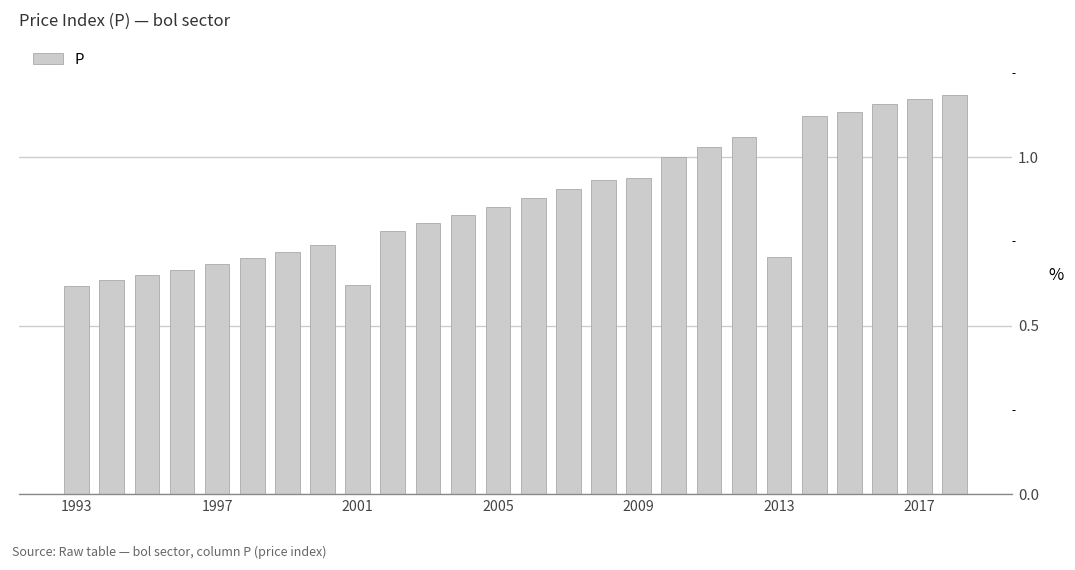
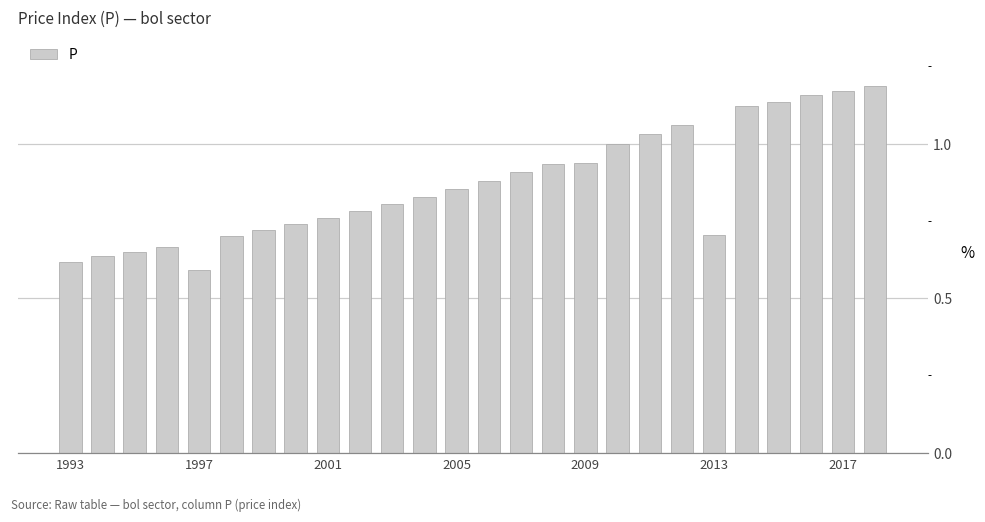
  {
    "1993": 0.62,
-   "1997": 0.68,
-   "2001": 0.62,
+   "1997": 0.59,
+   "2001": 0.76,
    "2005": 0.85,
    "2009": 0.94,
    "2013": 0.70,
    "2017": 1.17
  }
